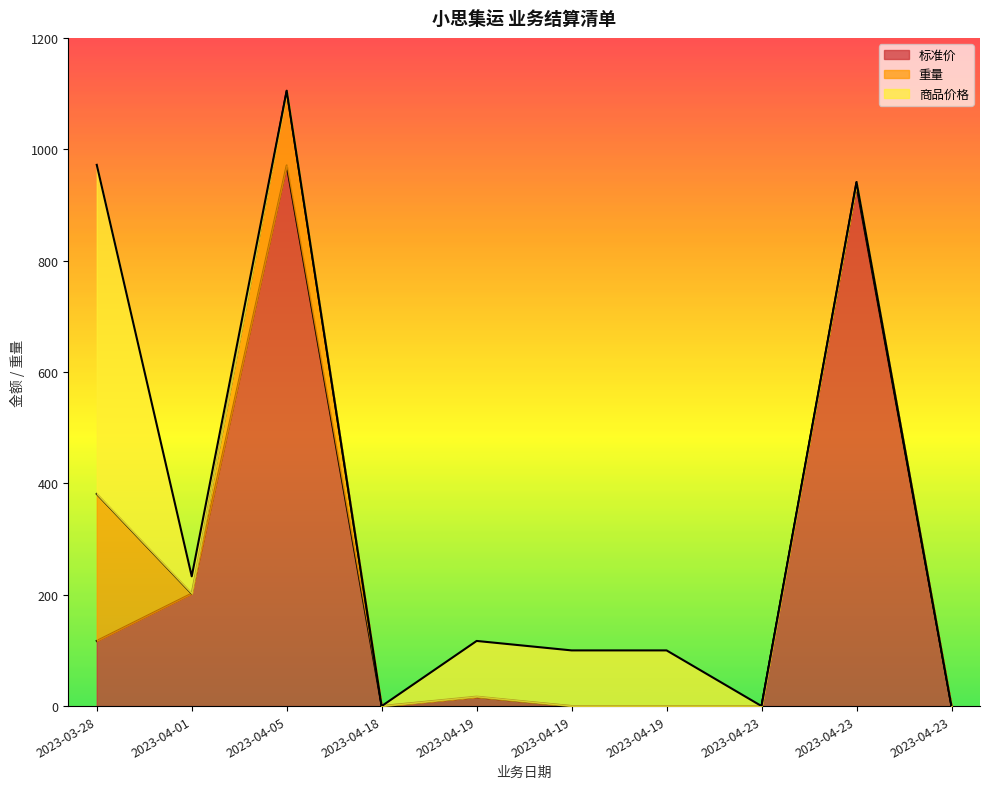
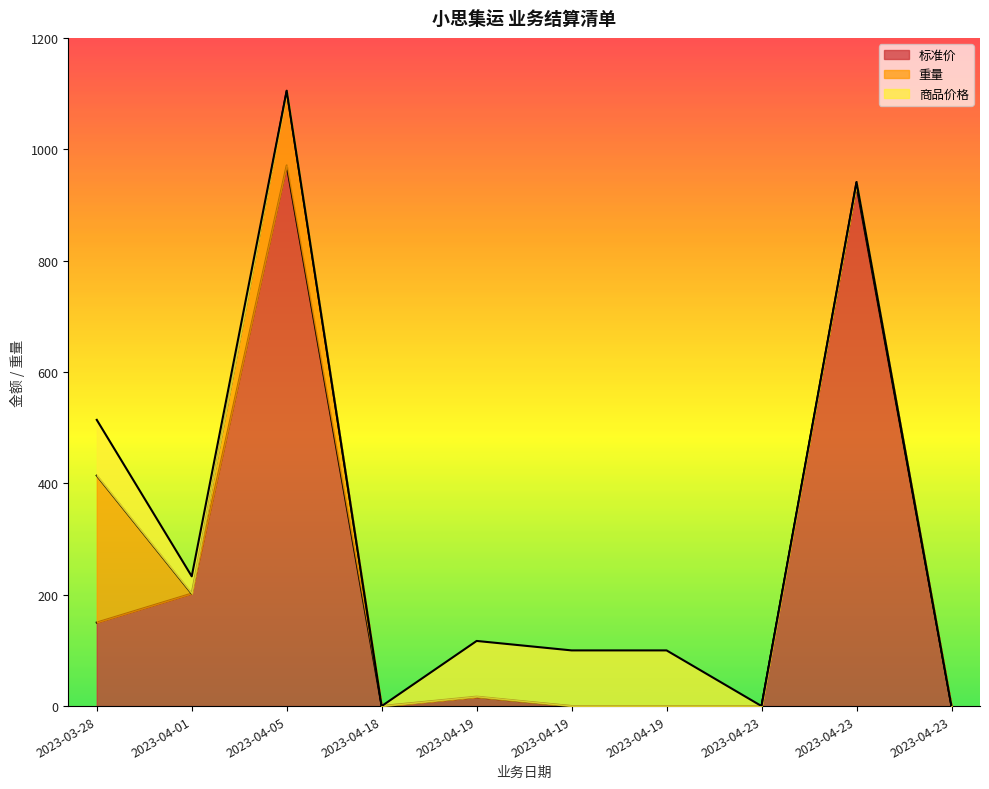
  {
    "标准价": {
-     "2023-03-28": 120,
+     "2023-03-28": 150,
      "2023-04-05": 970
    },
    "重量": {
      "2023-03-28": 260
    },
    "商品价格": {
-     "2023-03-28": 590,
+     "2023-03-28": 100,
      "2023-04-01": 30
    }
  }
